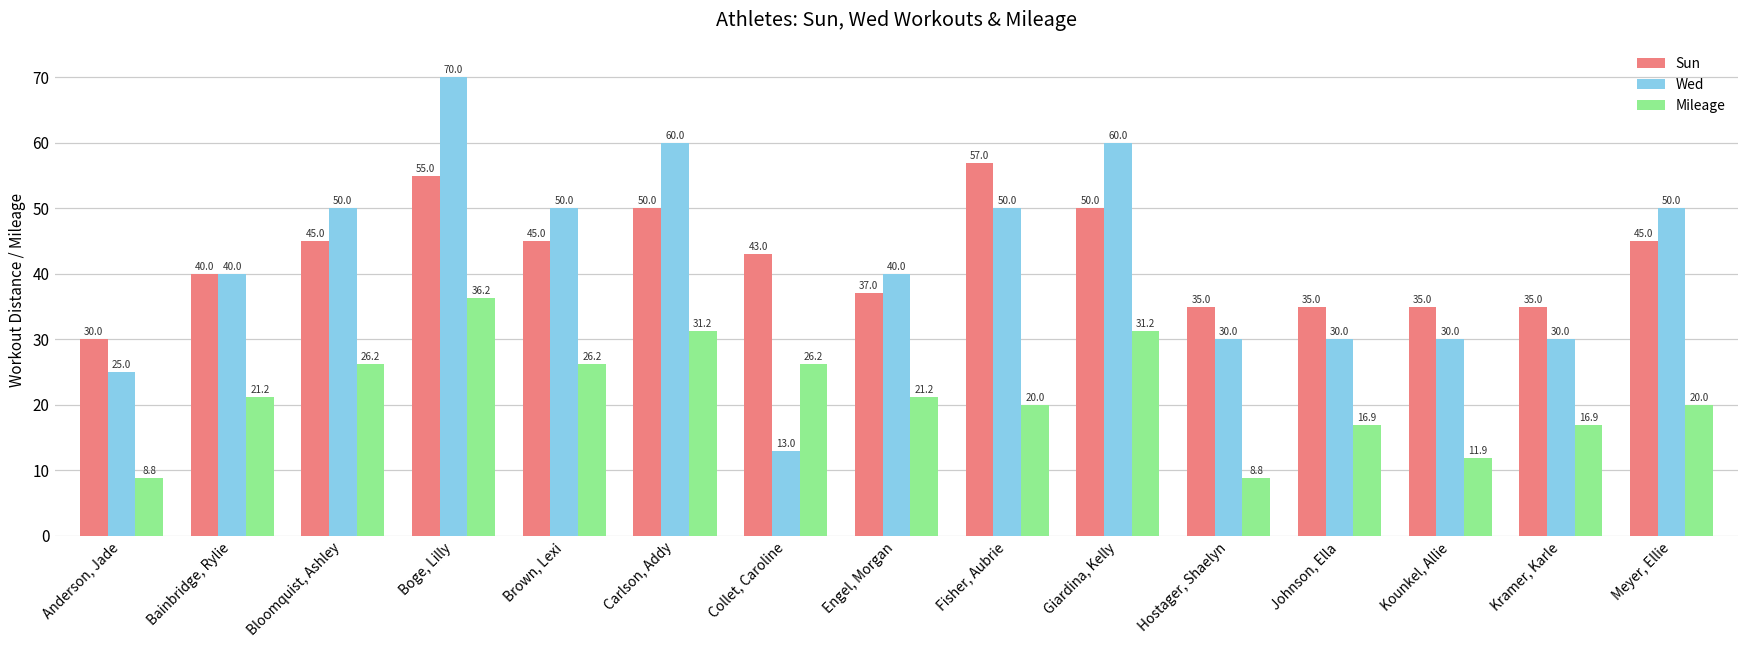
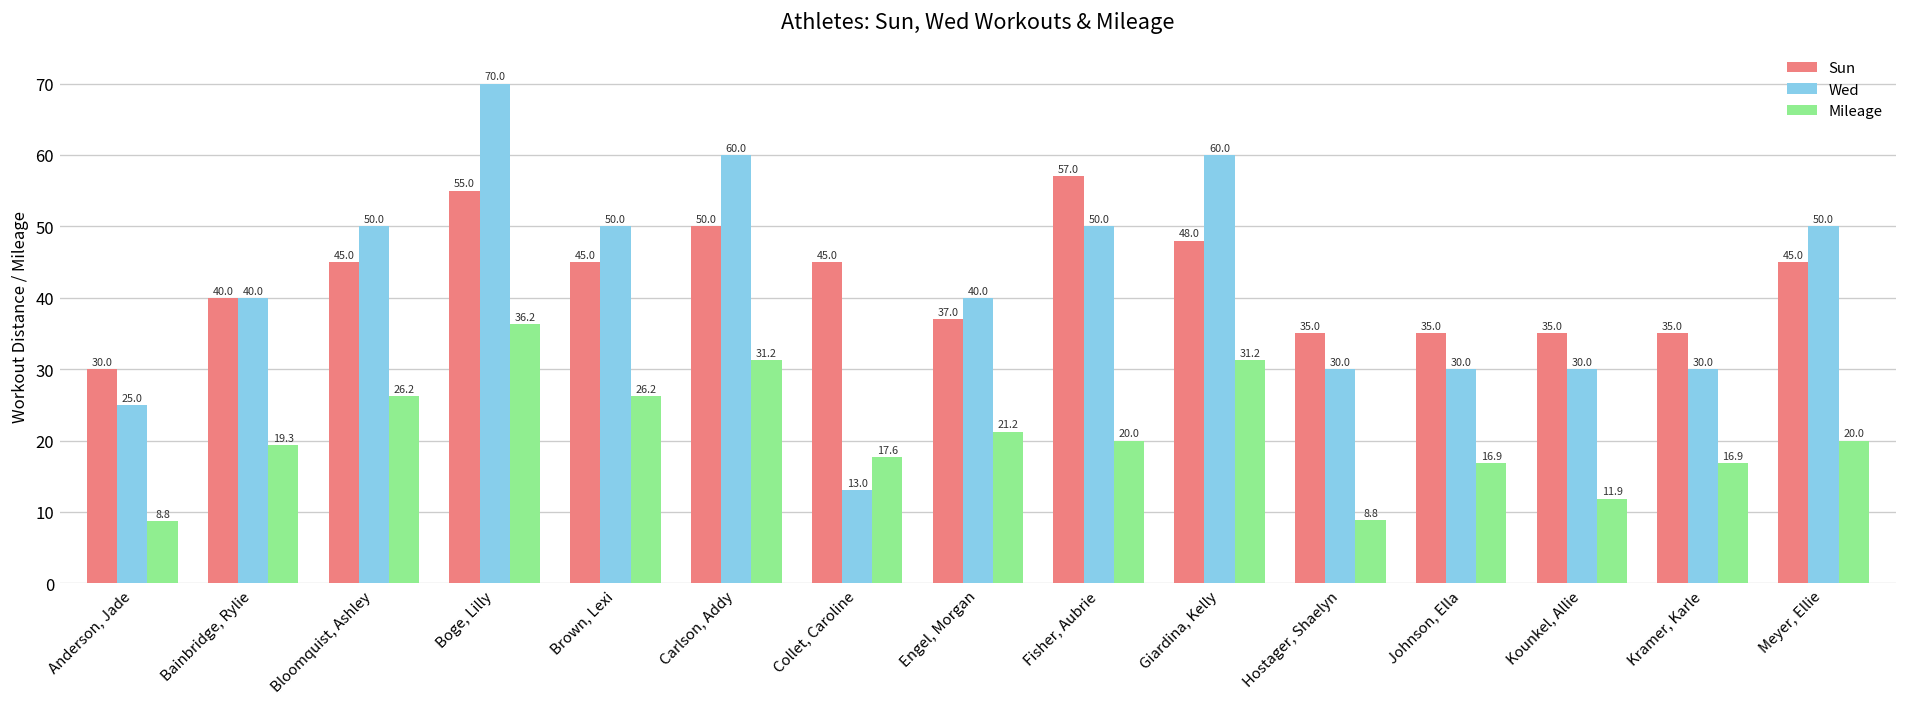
  {
    "Sun": {
      "Anderson, Jade": 30.0,
      "Bainbridge, Rylie": 40.0,
      "Bloomquist, Ashley": 45.0,
      "Boge, Lilly": 55.0,
      "Brown, Lexi": 45.0,
      "Carlson, Addy": 50.0,
-     "Collet, Caroline": 43.0,
+     "Collet, Caroline": 45.0,
      "Engel, Morgan": 37.0,
      "Fisher, Aubrie": 57.0,
-     "Giardina, Kelly": 50.0,
+     "Giardina, Kelly": 48.0,
      "Hostager, Shaelyn": 35.0,
      "Johnson, Ella": 35.0,
      "Kounkel, Allie": 35.0,
      "Kramer, Karle": 35.0,
      "Meyer, Ellie": 45.0
    },
    "Wed": {
      "Anderson, Jade": 25.0,
      "Bainbridge, Rylie": 40.0,
      "Bloomquist, Ashley": 50.0,
      "Boge, Lilly": 70.0,
      "Brown, Lexi": 50.0,
      "Carlson, Addy": 60.0,
      "Collet, Caroline": 13.0,
      "Engel, Morgan": 40.0,
      "Fisher, Aubrie": 50.0,
      "Giardina, Kelly": 60.0,
      "Hostager, Shaelyn": 30.0,
      "Johnson, Ella": 30.0,
      "Kounkel, Allie": 30.0,
      "Kramer, Karle": 30.0,
      "Meyer, Ellie": 50.0
    },
    "Mileage": {
      "Anderson, Jade": 8.8,
-     "Bainbridge, Rylie": 21.2,
+     "Bainbridge, Rylie": 19.3,
      "Bloomquist, Ashley": 26.2,
      "Boge, Lilly": 36.2,
      "Brown, Lexi": 26.2,
      "Carlson, Addy": 31.2,
-     "Collet, Caroline": 26.2,
+     "Collet, Caroline": 17.6,
      "Engel, Morgan": 21.2,
      "Fisher, Aubrie": 20.0,
      "Giardina, Kelly": 31.2,
      "Hostager, Shaelyn": 8.8,
      "Johnson, Ella": 16.9,
      "Kounkel, Allie": 11.9,
      "Kramer, Karle": 16.9,
      "Meyer, Ellie": 20.0
    }
  }
